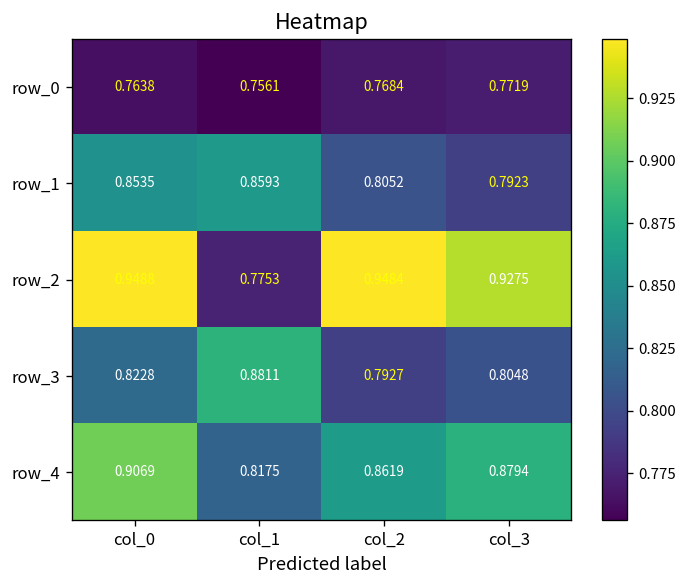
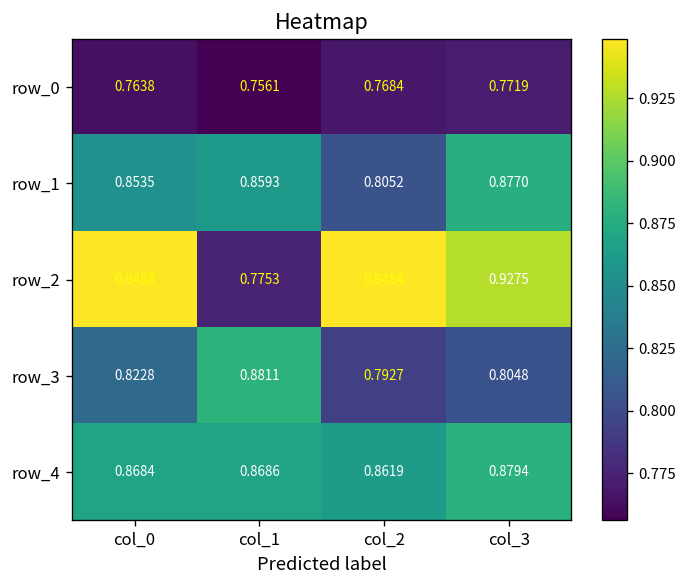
  {
    "row_0": {
      "col_0": 0.7638,
      "col_1": 0.7561,
      "col_2": 0.7684,
      "col_3": 0.7719
    },
    "row_1": {
      "col_0": 0.8535,
      "col_1": 0.8593,
      "col_2": 0.8052,
-     "col_3": 0.7923
+     "col_3": 0.8770
    },
    "row_2": {
      "col_1": 0.7753,
      "col_3": 0.9275
    },
    "row_3": {
      "col_0": 0.8228,
      "col_1": 0.8811,
      "col_2": 0.7927,
      "col_3": 0.8048
    },
    "row_4": {
-     "col_0": 0.9069,
-     "col_1": 0.8175,
+     "col_0": 0.8684,
+     "col_1": 0.8686,
      "col_2": 0.8619,
      "col_3": 0.8794
    }
  }
